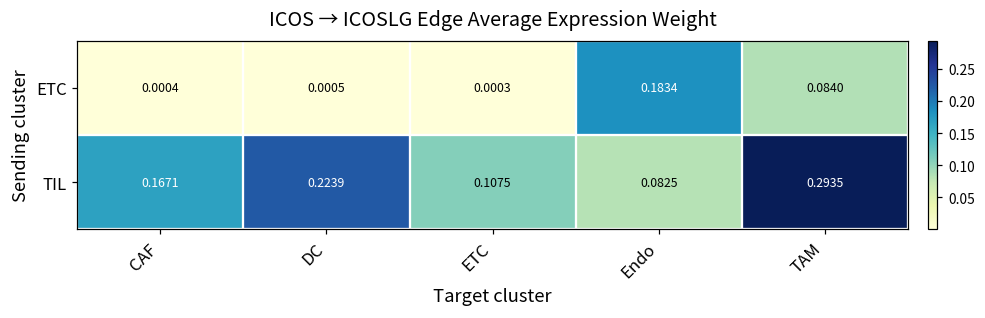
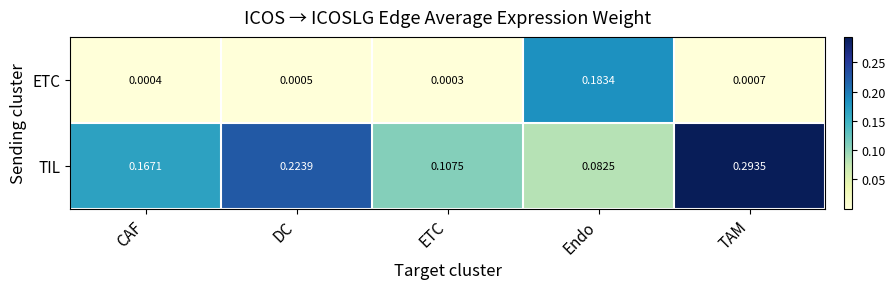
  {
    "ETC": {
      "CAF": 0.0004,
      "DC": 0.0005,
      "ETC": 0.0003,
      "Endo": 0.1834,
-     "TAM": 0.0840
+     "TAM": 0.0007
    },
    "TIL": {
      "CAF": 0.1671,
      "DC": 0.2239,
      "ETC": 0.1075,
      "Endo": 0.0825,
      "TAM": 0.2935
    }
  }
